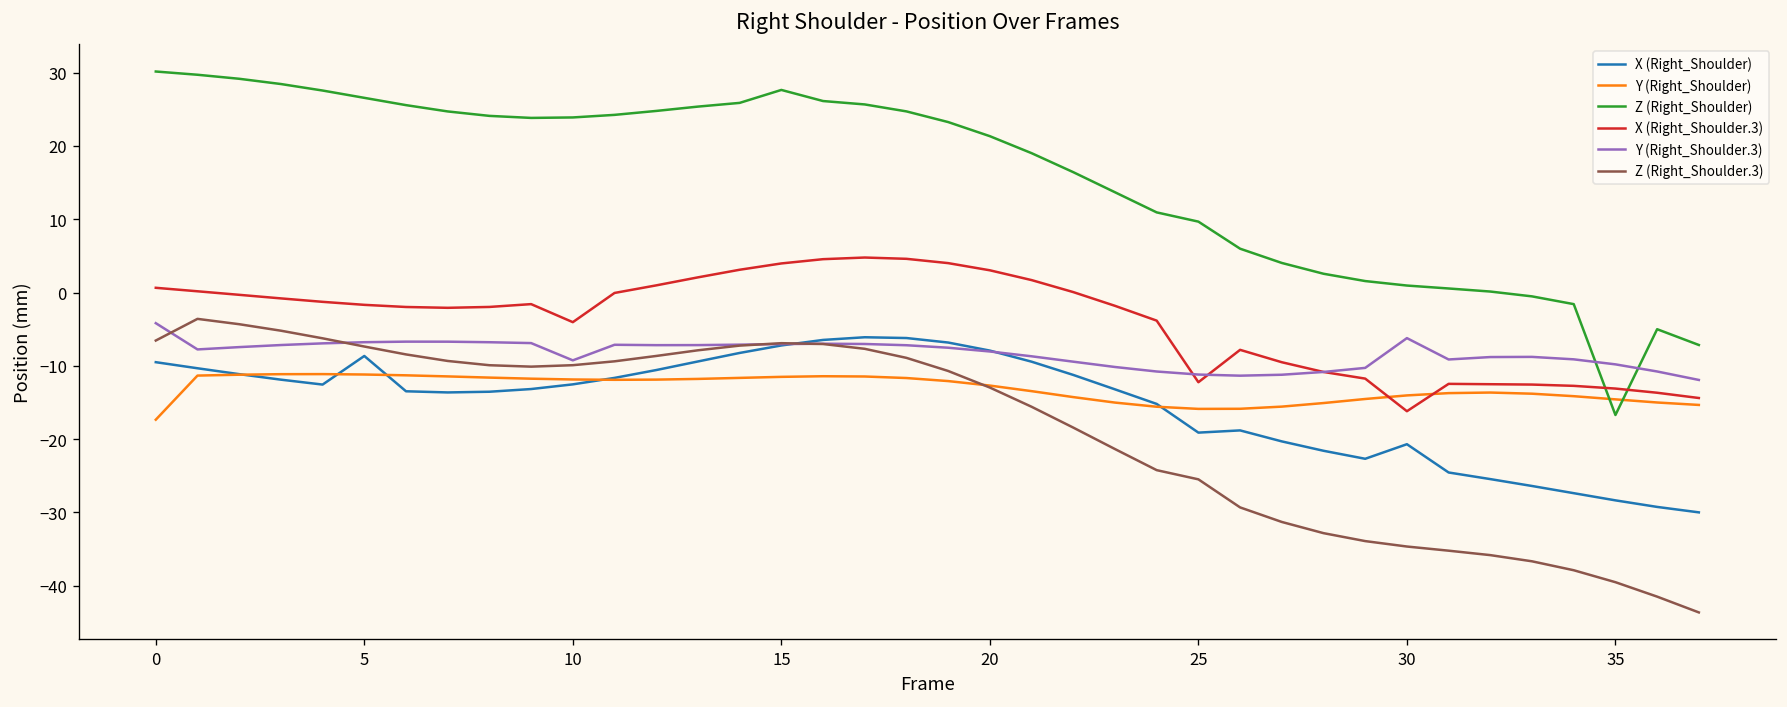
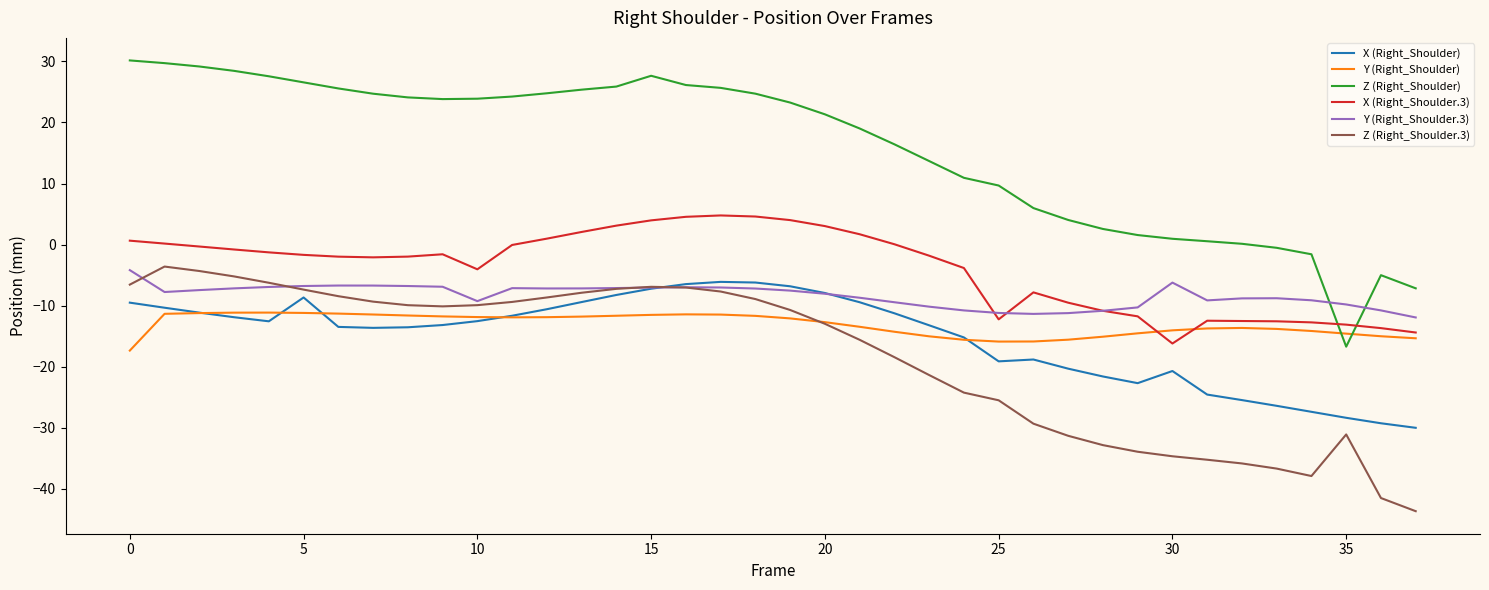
  {
    "X (Right_Shoulder)": {
      "0": -10,
      "5": -9,
      "10": -13,
      "25": -19,
      "30": -21,
      "35": -28
    },
    "Y (Right_Shoulder)": {
      "0": -17,
      "5": -11,
      "10": -12,
      "15": -12,
      "25": -16,
      "30": -14,
      "35": -15
    },
    "Z (Right_Shoulder)": {
      "0": 30,
      "5": 27,
      "10": 24,
      "15": 28,
      "20": 21,
      "25": 10,
      "30": 1,
      "35": -17
    },
    "X (Right_Shoulder.3)": {
      "0": 1,
      "5": -2,
      "10": -4,
      "15": 4,
      "20": 3,
      "25": -12,
      "30": -16,
      "35": -13
    },
    "Y (Right_Shoulder.3)": {
      "0": -4,
      "5": -7,
      "10": -9,
      "25": -11,
      "30": -6,
      "35": -10
    },
    "Z (Right_Shoulder.3)": {
      "0": -7,
      "5": -7,
      "10": -10,
      "25": -25,
      "30": -35,
-     "35": -40
+     "35": -31
    }
  }
